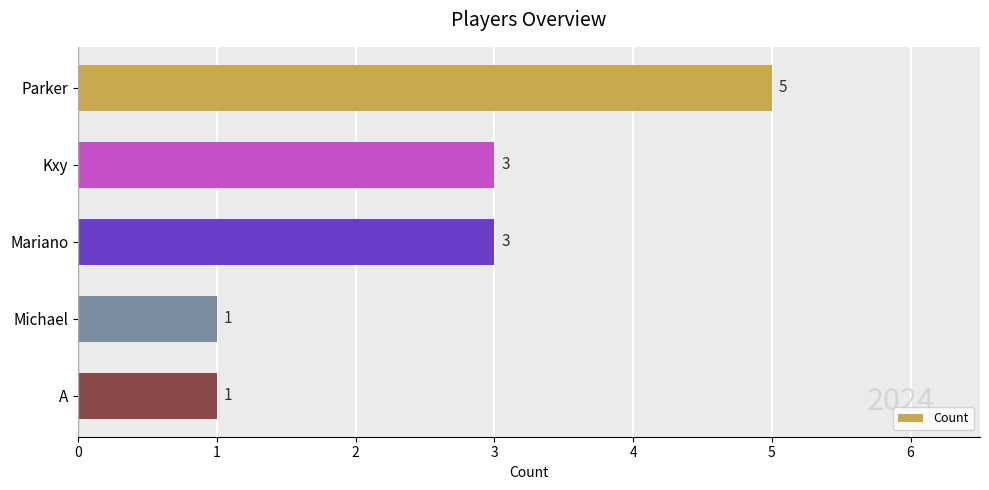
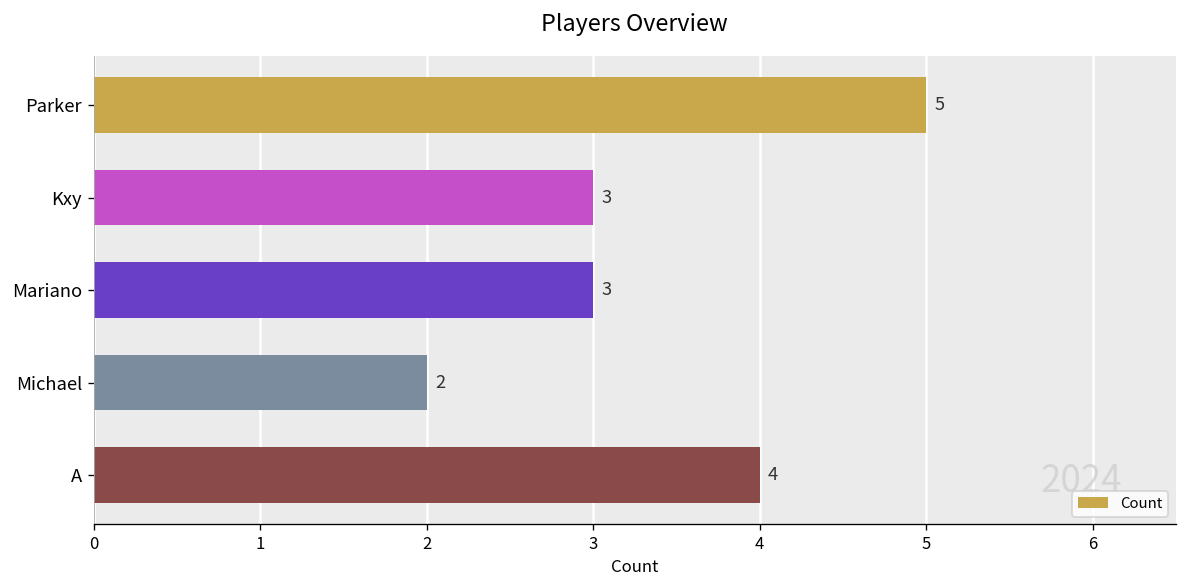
  {
    "Parker": 5,
    "Kxy": 3,
    "Mariano": 3,
-   "Michael": 1,
-   "A": 1
+   "Michael": 2,
+   "A": 4
  }
